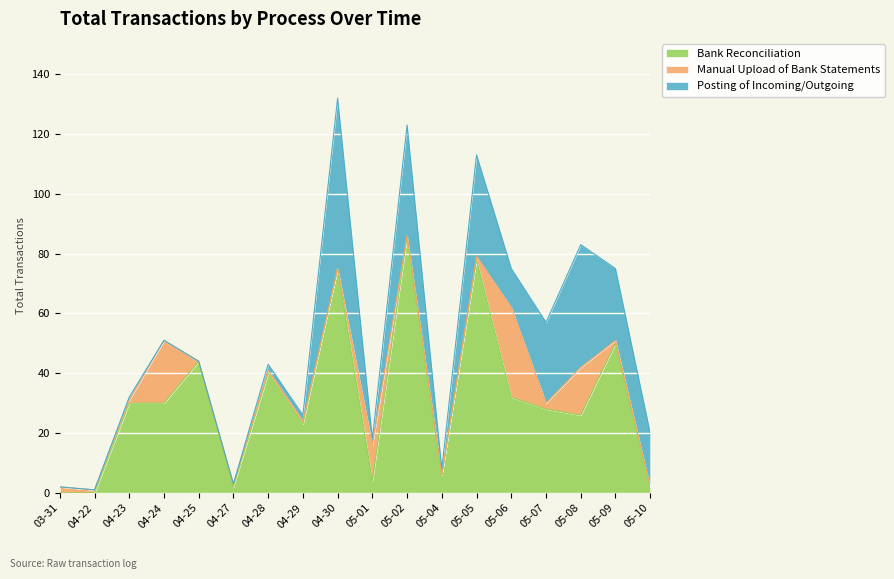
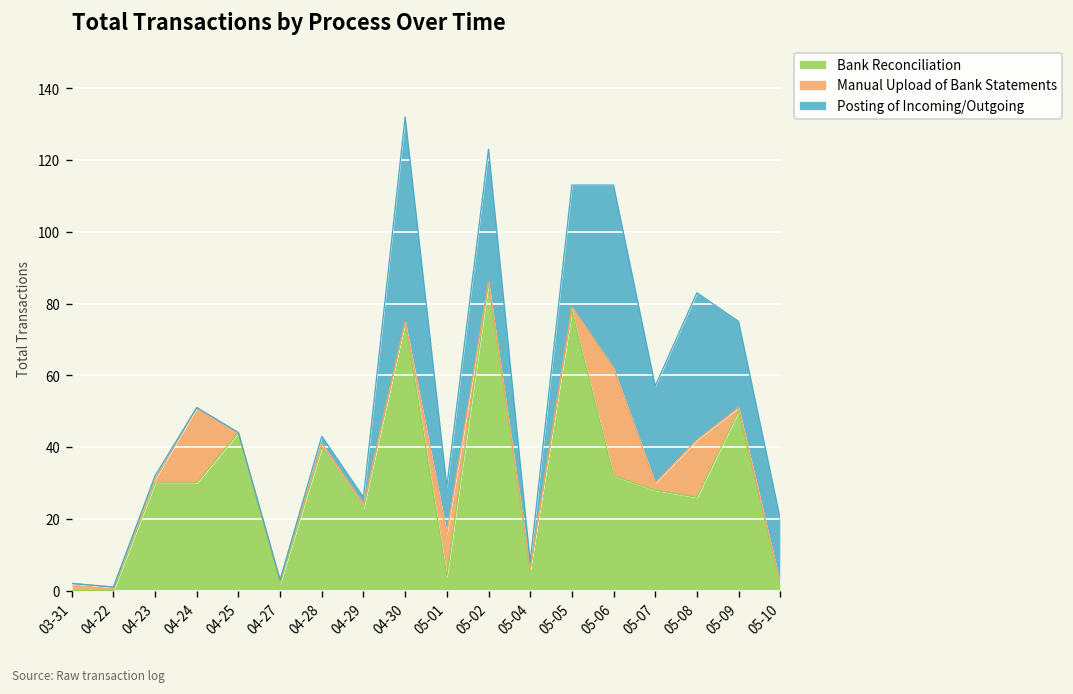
  {
    "Bank Reconciliation": {
      "03-31": 0,
      "04-22": 0,
      "04-23": 30,
      "04-24": 30,
      "04-27": 2,
      "04-28": 40,
      "04-29": 23,
      "05-01": 4,
      "05-05": 78,
      "05-06": 32,
      "05-07": 28,
      "05-08": 26,
      "05-09": 50
    },
    "Manual Upload of Bank Statements": {
      "04-23": 1,
      "04-28": 1,
      "04-29": 1,
      "05-01": 12,
      "05-05": 1,
      "05-06": 30,
      "05-07": 2,
      "05-08": 16,
      "05-09": 1
    },
    "Posting of Incoming/Outgoing": {
      "04-23": 1,
      "04-28": 2,
      "04-29": 2,
      "04-30": 57,
-     "05-01": 2,
+     "05-01": 13,
      "05-02": 37,
      "05-04": 2,
      "05-05": 34,
-     "05-06": 13,
+     "05-06": 51,
      "05-07": 27,
      "05-08": 41,
      "05-09": 24,
      "05-10": 18
    }
  }
